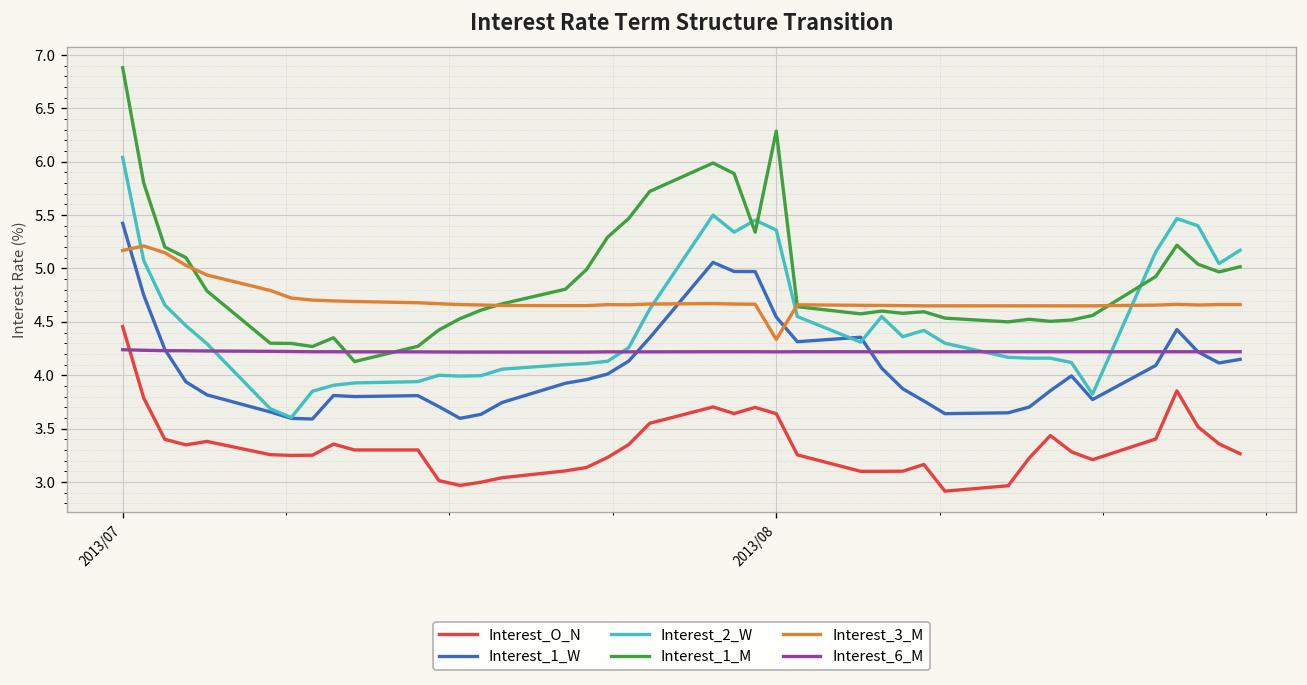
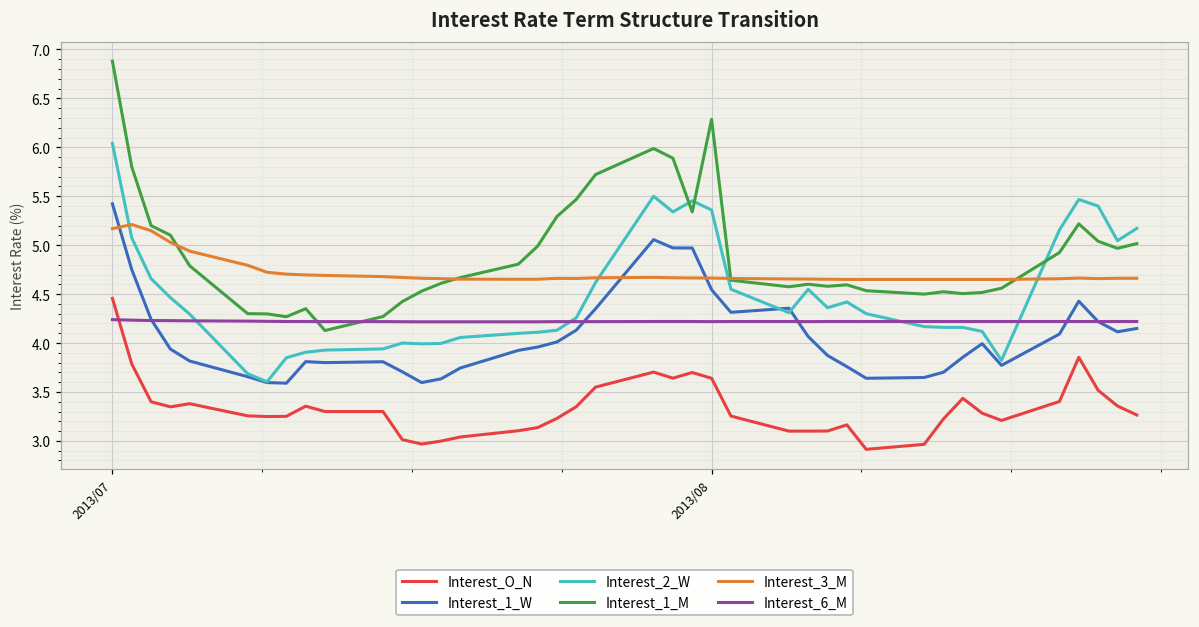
  {
    "Interest_O_N": {
      "2013/07": 4.5,
      "2013/08": 3.6
    },
    "Interest_1_W": {
      "2013/07": 5.4,
      "2013/08": 4.5
    },
    "Interest_2_W": {
      "2013/07": 6.0,
      "2013/08": 5.4
    },
    "Interest_1_M": {
      "2013/07": 6.9,
      "2013/08": 6.3
    },
    "Interest_3_M": {
      "2013/07": 5.2,
-     "2013/08": 4.3
+     "2013/08": 4.7
    },
    "Interest_6_M": {
      "2013/07": 4.2,
      "2013/08": 4.2
    }
  }
